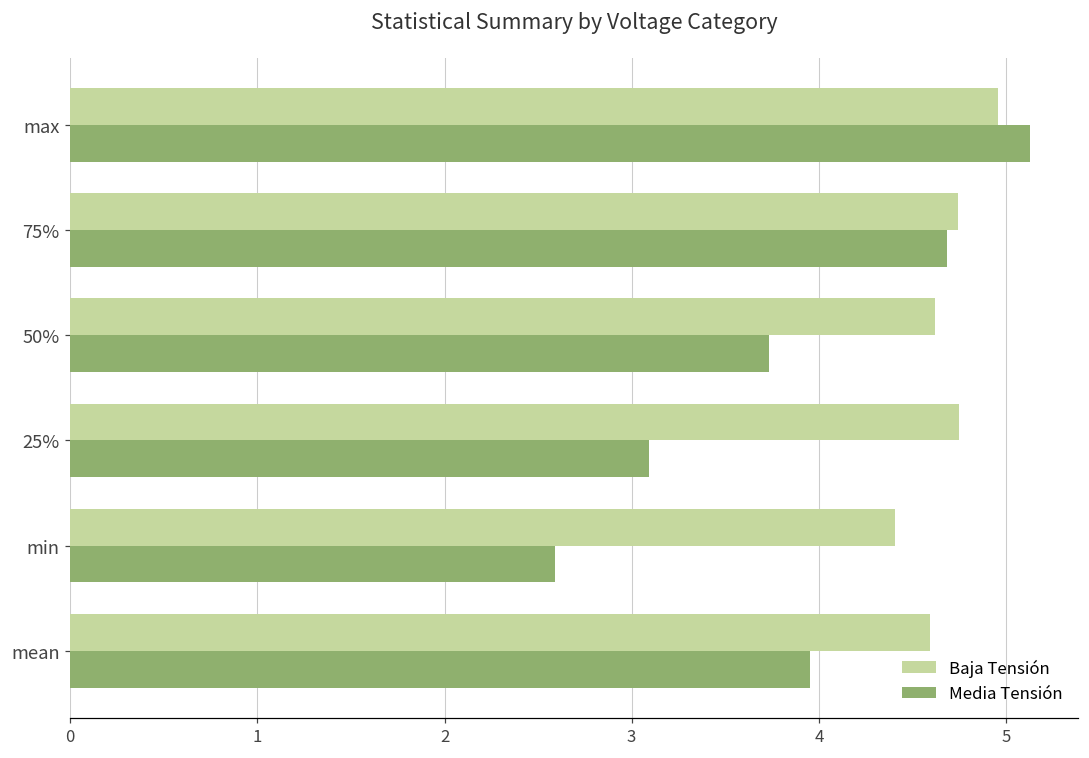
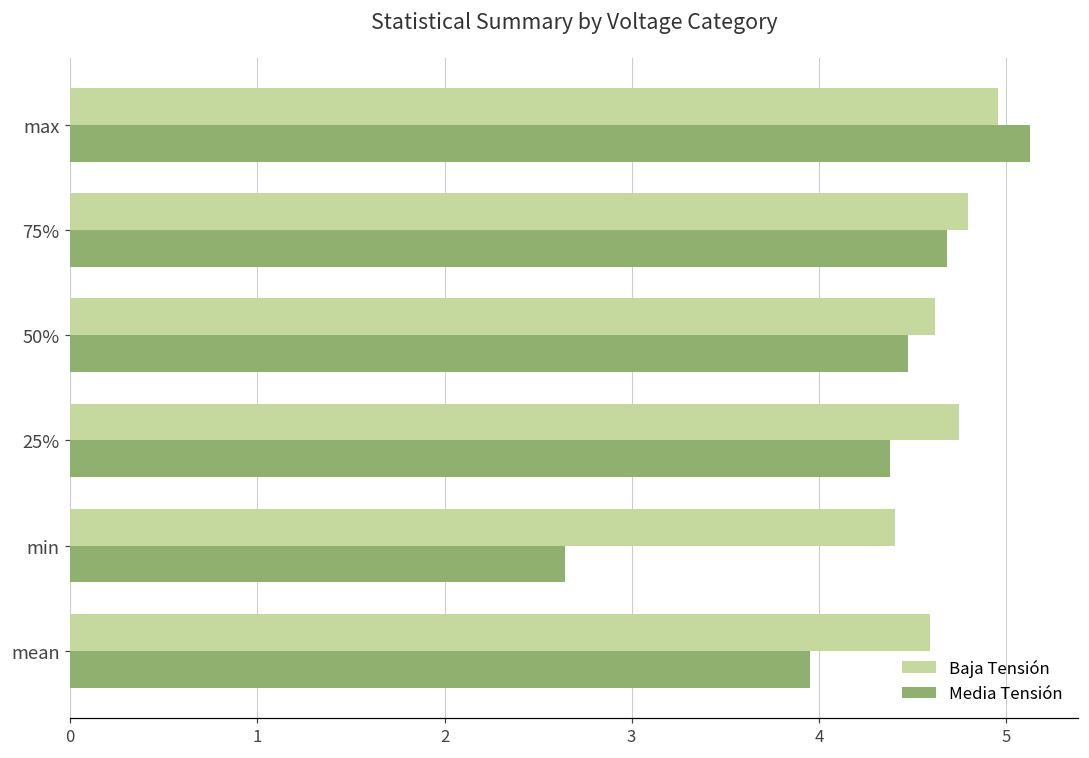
  {
    "Baja Tensión": {
      "max": 4.96,
-     "75%": 4.74,
+     "75%": 4.80,
      "50%": 4.62,
      "25%": 4.75,
      "min": 4.41,
      "mean": 4.60
    },
    "Media Tensión": {
      "max": 5.13,
      "75%": 4.68,
-     "50%": 3.73,
-     "25%": 3.09,
-     "min": 2.59,
+     "50%": 4.47,
+     "25%": 4.38,
+     "min": 2.64,
      "mean": 3.95
    }
  }
